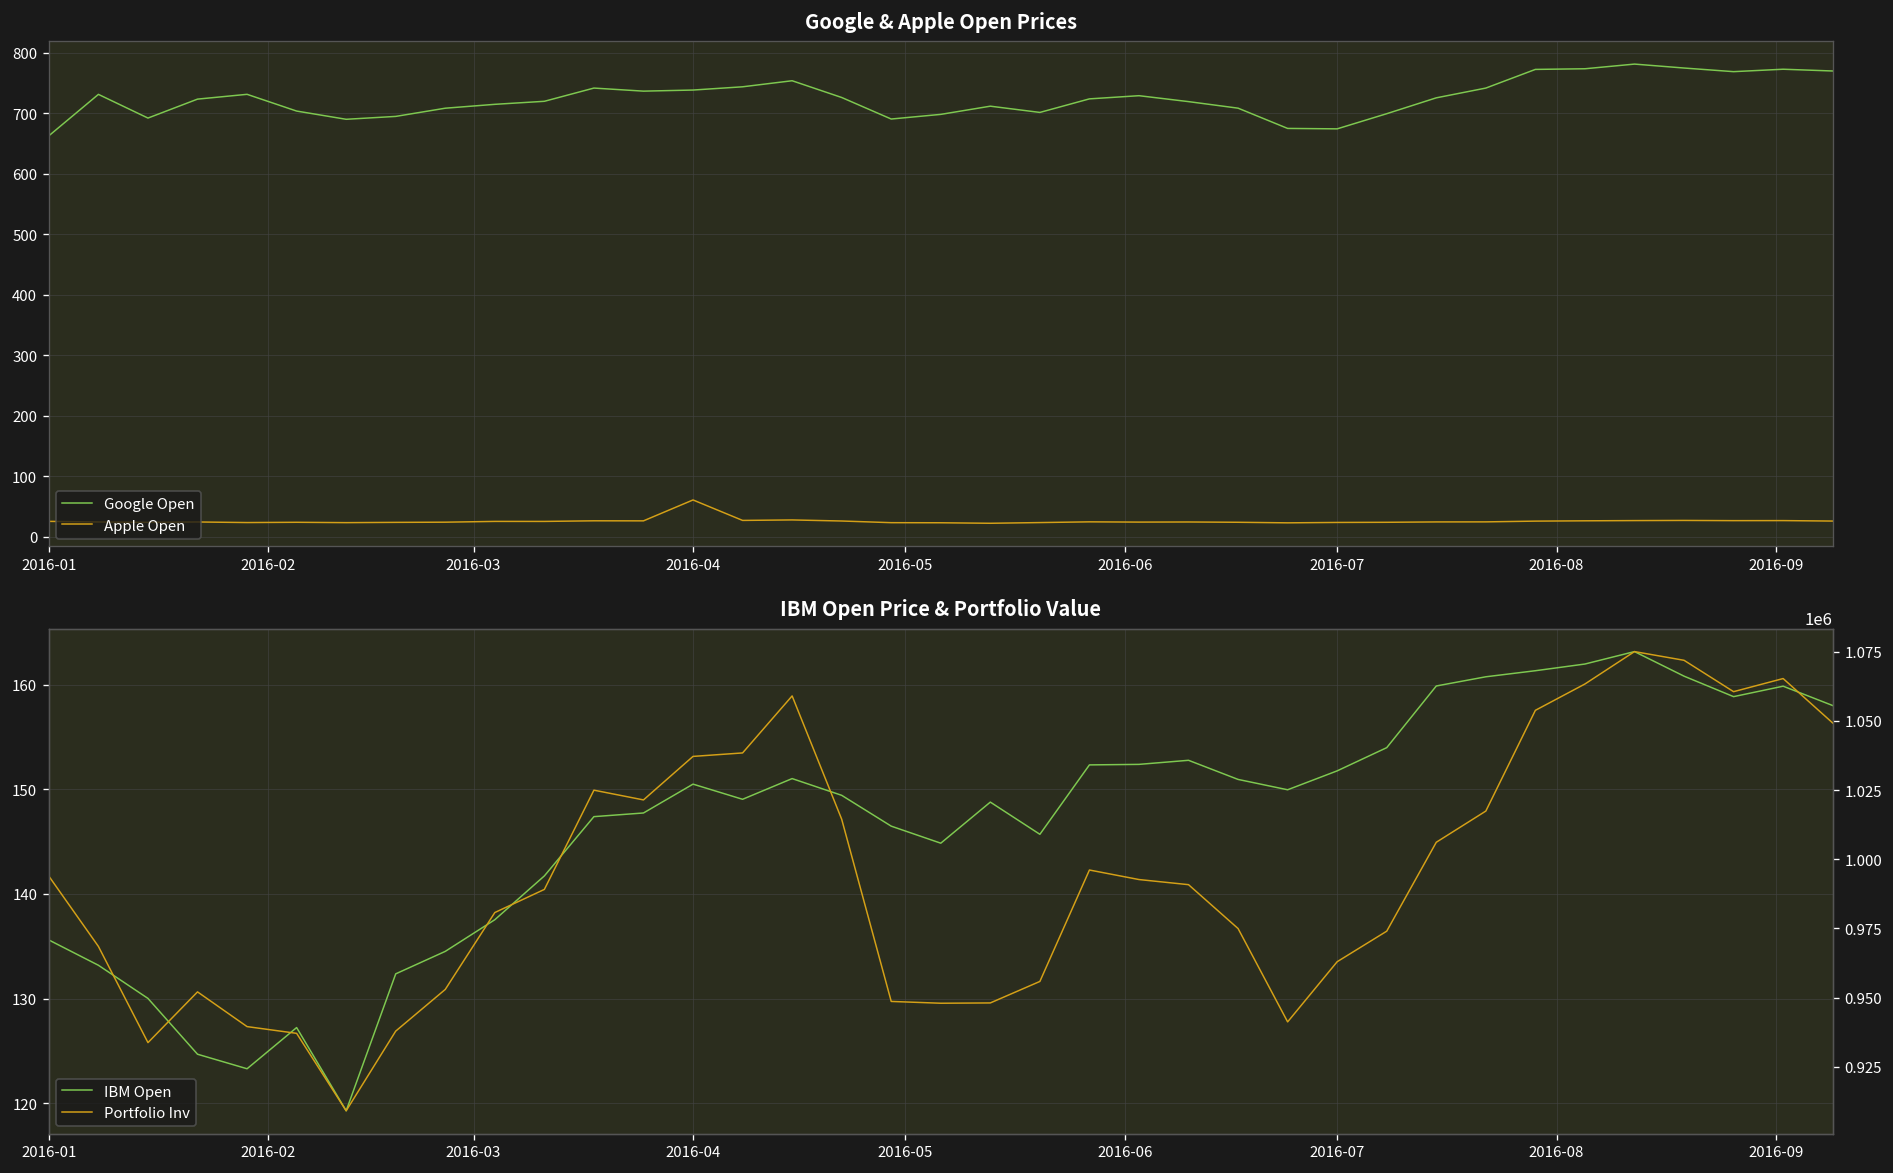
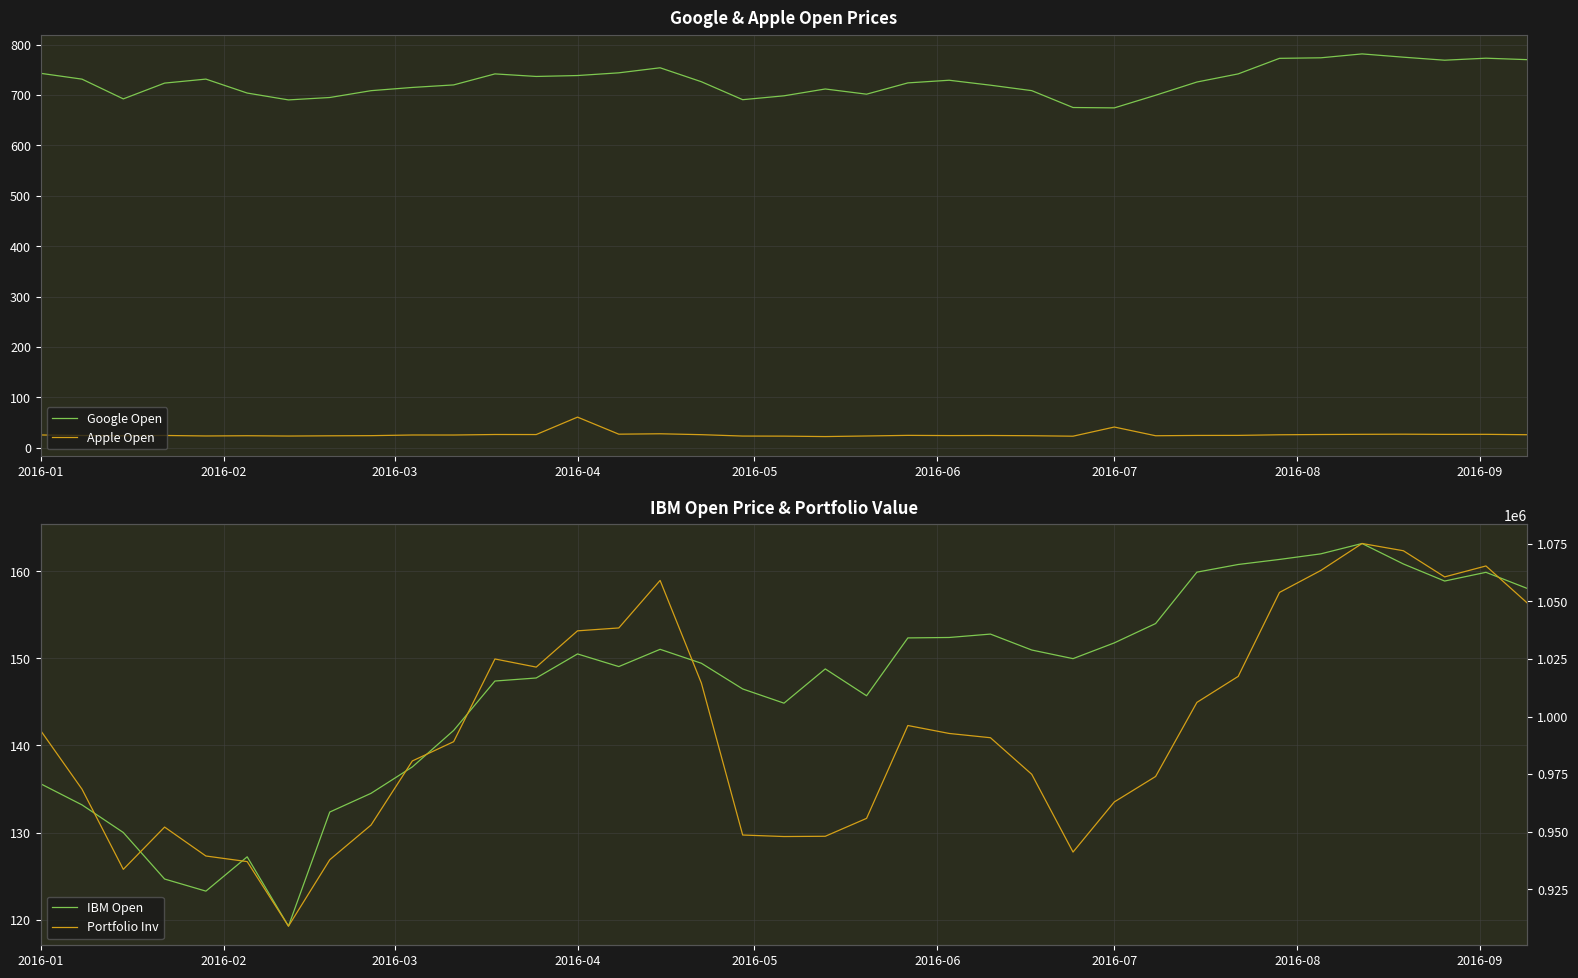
  {
    "Google & Apple Open Prices": {
      "Google Open": {
-       "2016-01": 660,
+       "2016-01": 740,
        "2016-04": 740,
        "2016-07": 670
      },
      "Apple Open": {
        "2016-01": 30,
        "2016-04": 60,
-       "2016-07": 20
+       "2016-07": 40
      }
    }
  }
